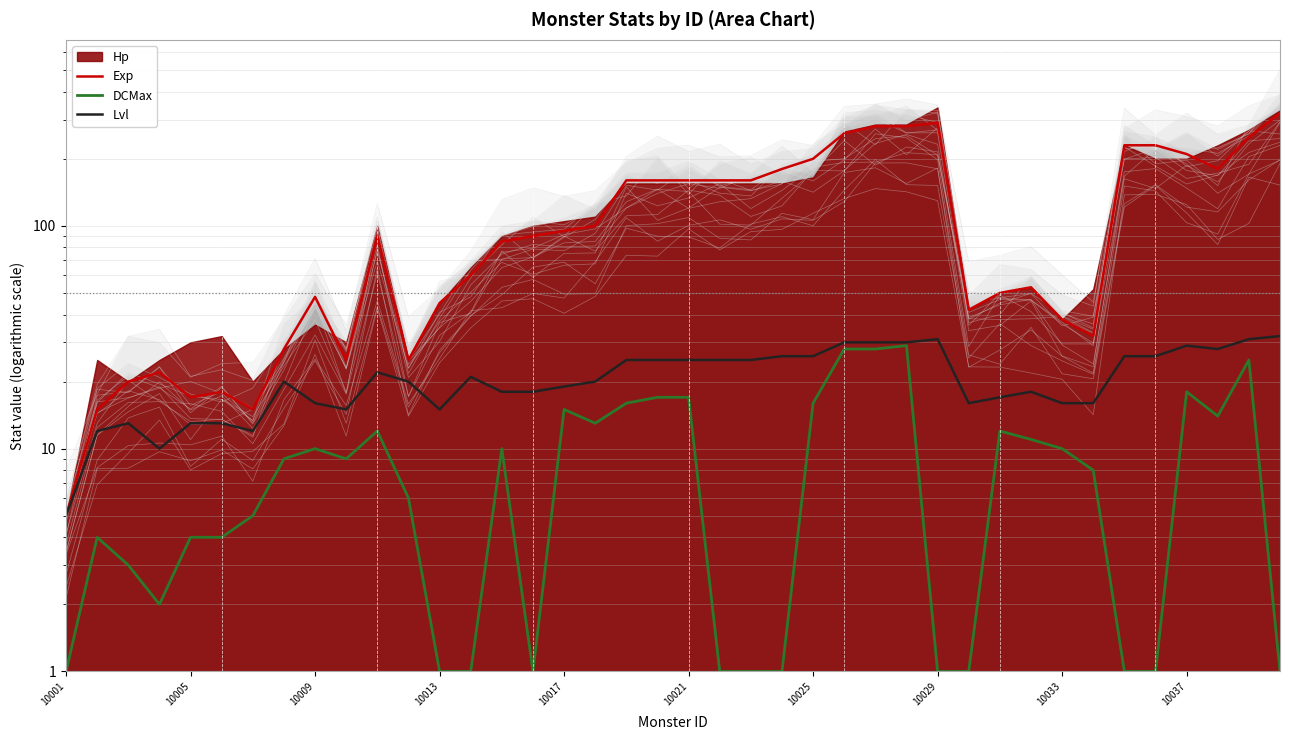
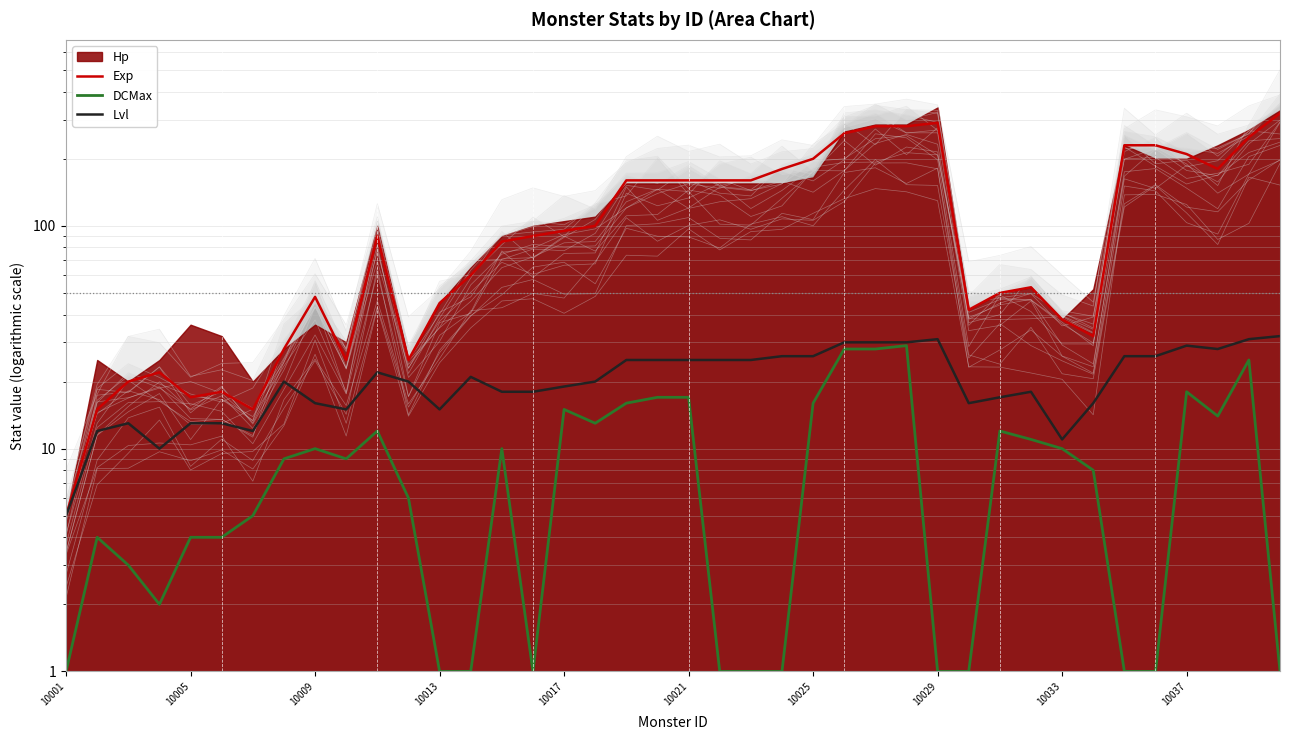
  {
    "Hp": {
-     "10005": 30,
+     "10005": 36,
      "10009": 36,
      "10017": 110,
      "10029": 340
    },
    "DCMax": {
      "10001": 1,
      "10005": 4,
      "10009": 10,
      "10013": 1,
      "10017": 15,
      "10021": 17,
      "10025": 16,
      "10029": 1,
      "10033": 10,
      "10037": 18
    },
    "Lvl": {
      "10009": 16,
      "10013": 15,
      "10017": 19,
      "10021": 25,
      "10025": 26,
      "10029": 31,
-     "10033": 16,
+     "10033": 11,
      "10037": 29
    }
  }
